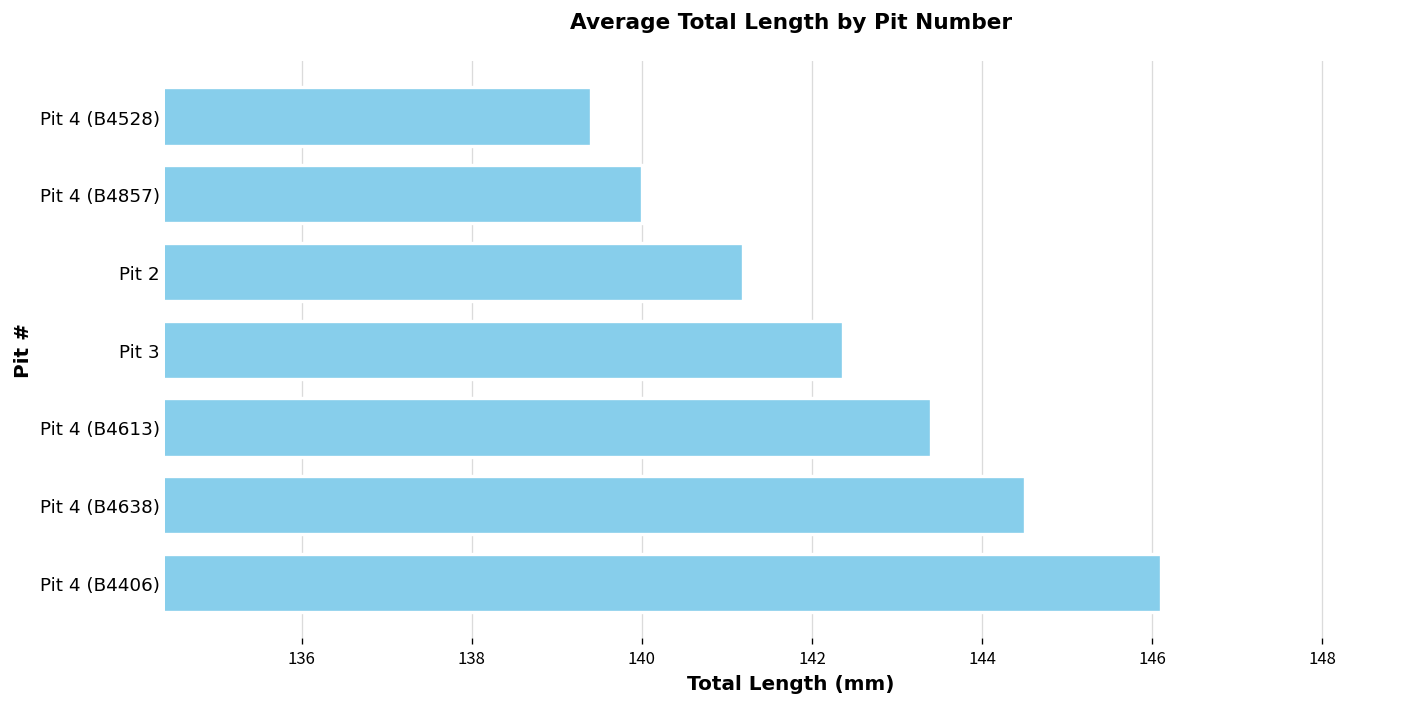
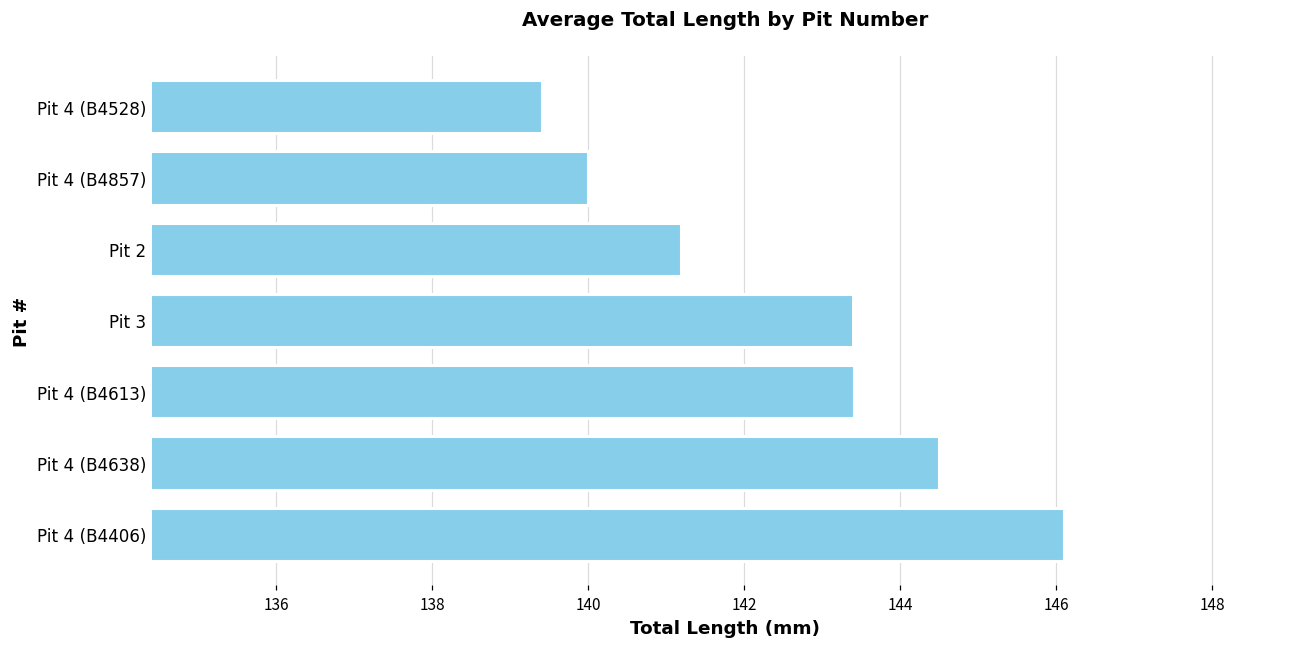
  {
    "Pit 4 (B4528)": 139.4,
    "Pit 4 (B4857)": 140.0,
    "Pit 2": 141.2,
-   "Pit 3": 142.4,
+   "Pit 3": 143.4,
    "Pit 4 (B4613)": 143.4,
    "Pit 4 (B4638)": 144.5,
    "Pit 4 (B4406)": 146.1
  }
